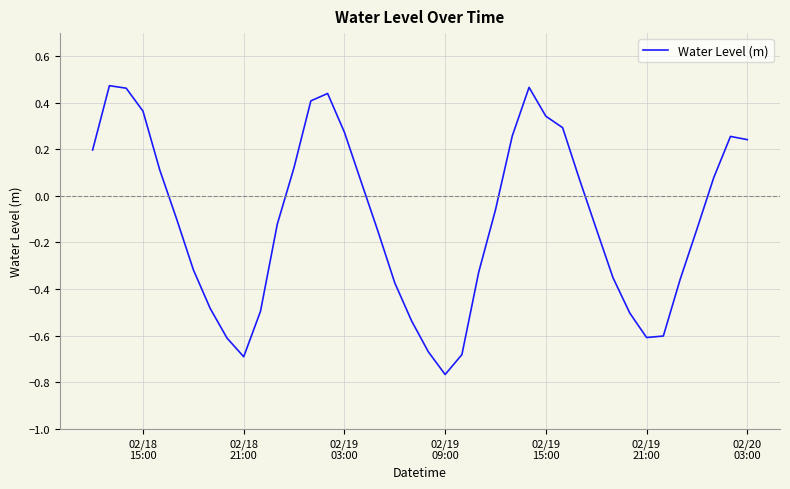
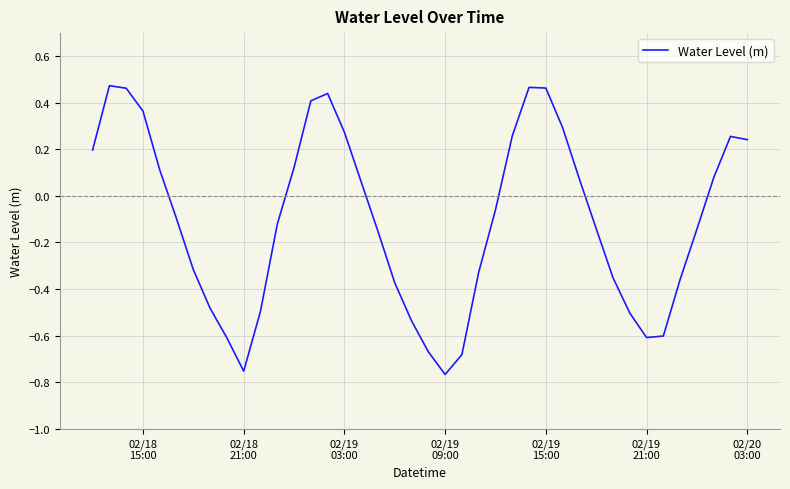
  {
    "02/18 15:00": 0.36,
-   "02/18 21:00": -0.69,
+   "02/18 21:00": -0.75,
    "02/19 03:00": 0.27,
    "02/19 09:00": -0.77,
-   "02/19 15:00": 0.34,
+   "02/19 15:00": 0.46,
    "02/19 21:00": -0.61,
    "02/20 03:00": 0.24
  }
